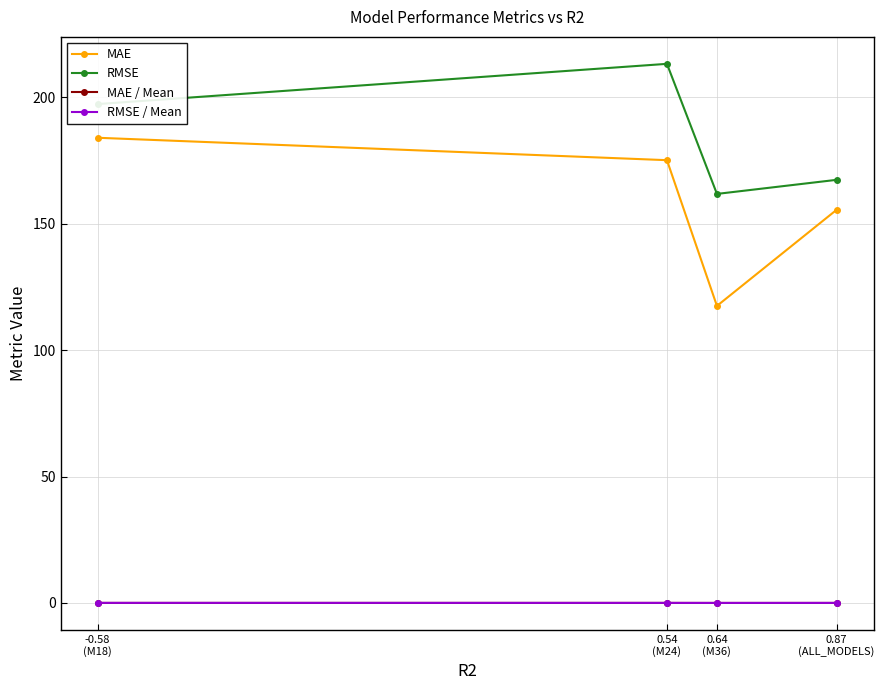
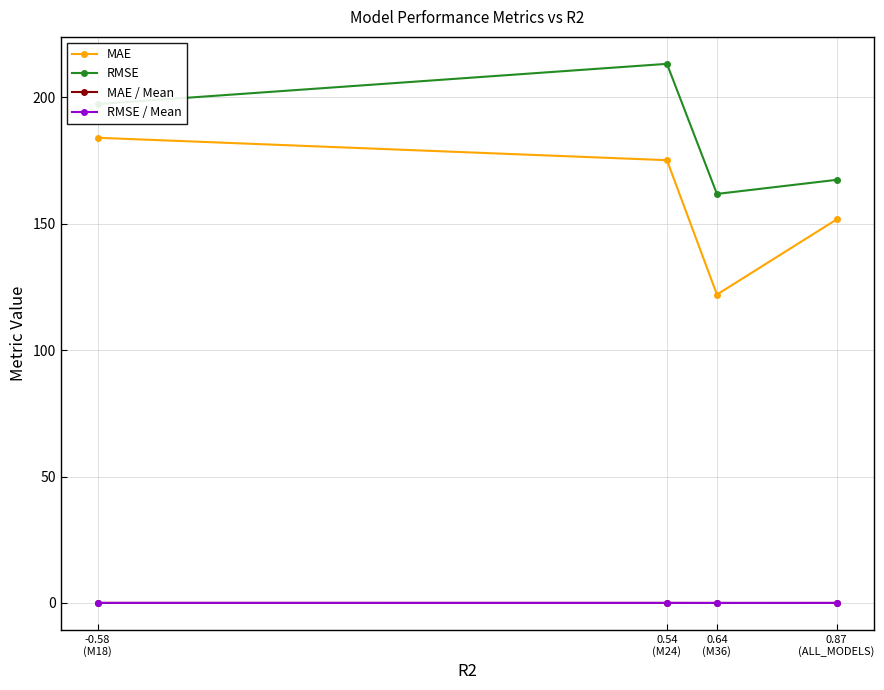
  {
    "MAE": {
      "-0.58 (M18)": 184,
      "0.54 (M24)": 175,
-     "0.64 (M36)": 117,
-     "0.87 (ALL_MODELS)": 156
+     "0.64 (M36)": 122,
+     "0.87 (ALL_MODELS)": 152
    },
    "RMSE": {
      "0.54 (M24)": 213,
      "0.64 (M36)": 162,
      "0.87 (ALL_MODELS)": 167
    },
    "RMSE / Mean": {
      "-0.58 (M18)": 0,
      "0.54 (M24)": 0,
      "0.64 (M36)": 0,
      "0.87 (ALL_MODELS)": 0
    }
  }
